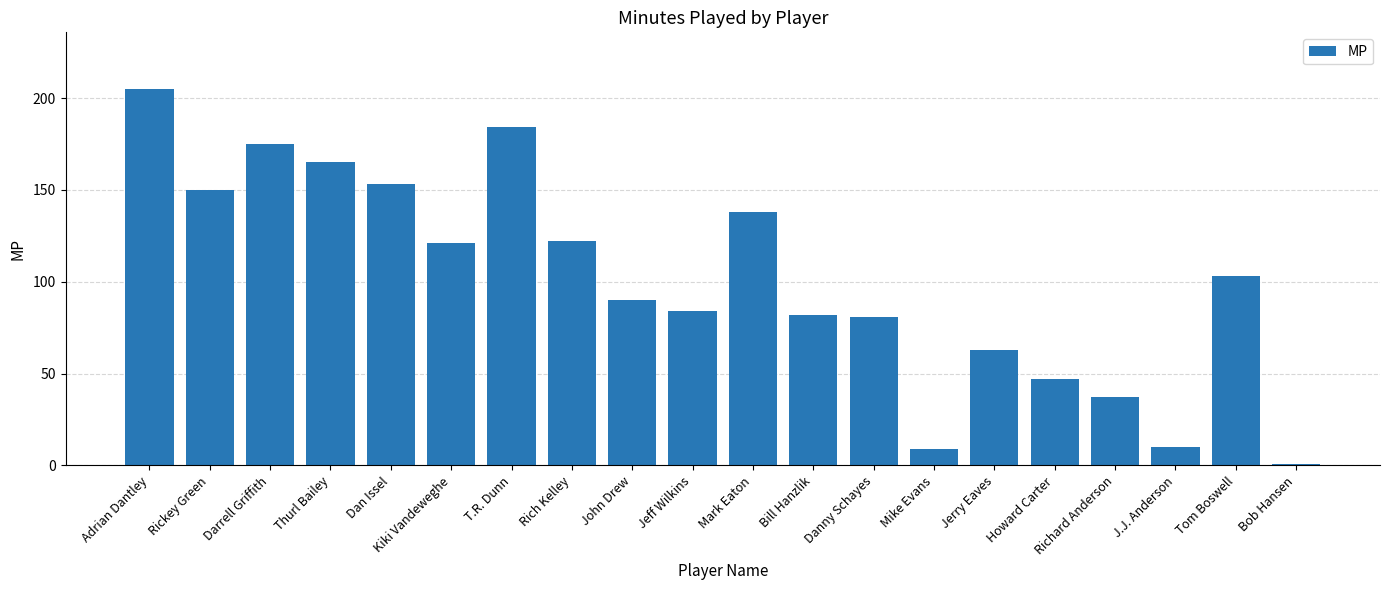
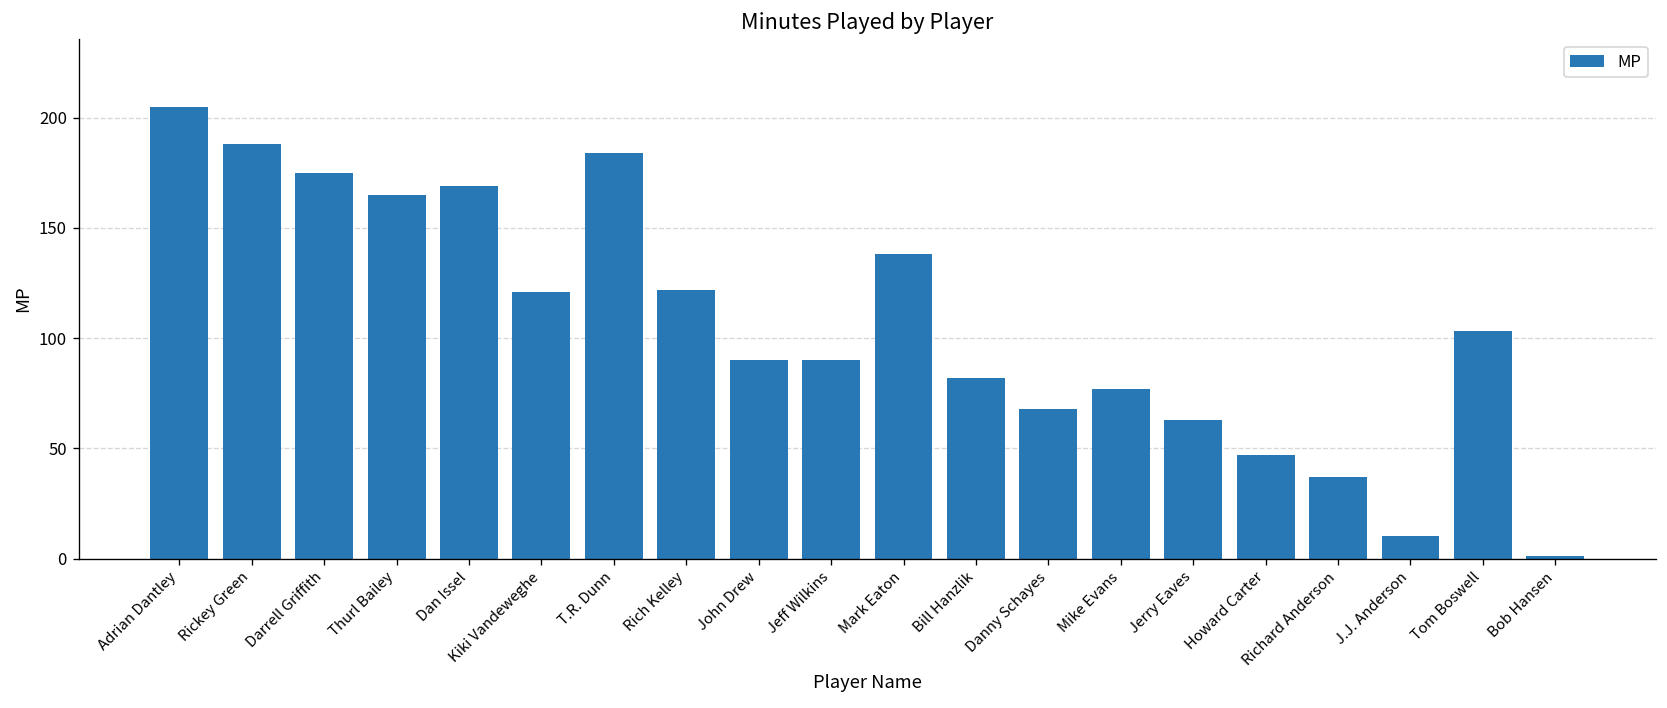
  {
    "Adrian Dantley": 205,
-   "Rickey Green": 150,
+   "Rickey Green": 188,
    "Darrell Griffith": 175,
    "Thurl Bailey": 165,
-   "Dan Issel": 153,
+   "Dan Issel": 169,
    "Kiki Vandeweghe": 121,
    "T.R. Dunn": 184,
    "Rich Kelley": 122,
    "John Drew": 90,
-   "Jeff Wilkins": 84,
+   "Jeff Wilkins": 90,
    "Mark Eaton": 138,
    "Bill Hanzlik": 82,
-   "Danny Schayes": 81,
-   "Mike Evans": 9,
+   "Danny Schayes": 68,
+   "Mike Evans": 77,
    "Jerry Eaves": 63,
    "Howard Carter": 47,
    "Richard Anderson": 37,
    "J.J. Anderson": 10,
    "Tom Boswell": 103
  }
